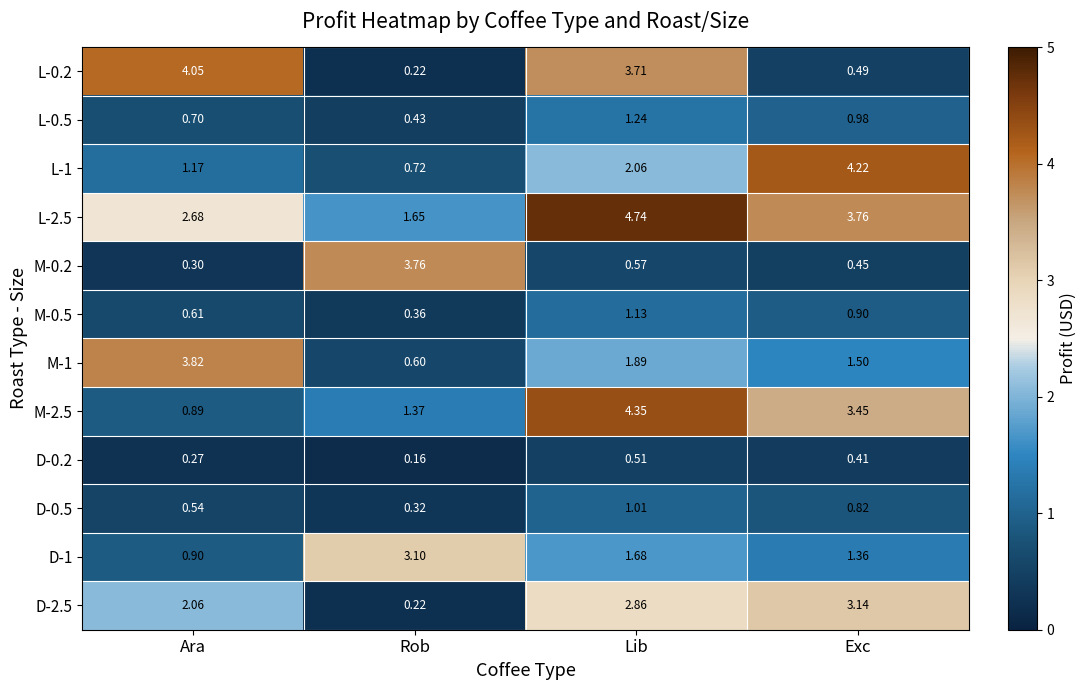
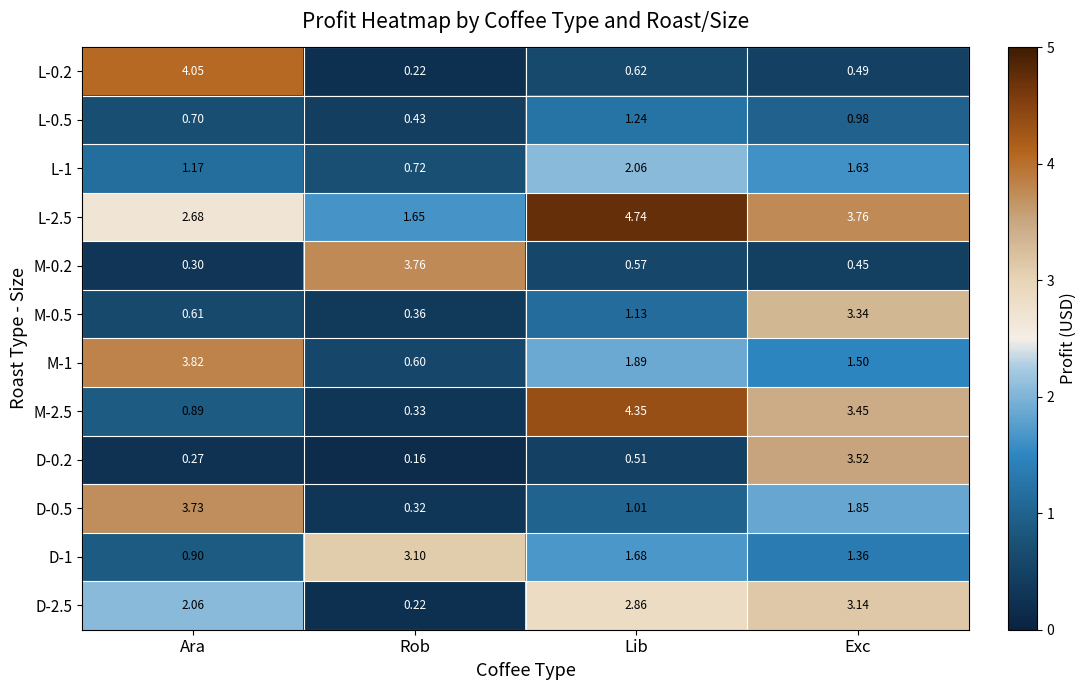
  {
    "L-0.2": {
      "Ara": 4.05,
      "Rob": 0.22,
-     "Lib": 3.71,
+     "Lib": 0.62,
      "Exc": 0.49
    },
    "L-0.5": {
      "Ara": 0.70,
      "Rob": 0.43,
      "Lib": 1.24,
      "Exc": 0.98
    },
    "L-1": {
      "Ara": 1.17,
      "Rob": 0.72,
      "Lib": 2.06,
-     "Exc": 4.22
+     "Exc": 1.63
    },
    "L-2.5": {
      "Ara": 2.68,
      "Rob": 1.65,
      "Lib": 4.74,
      "Exc": 3.76
    },
    "M-0.2": {
      "Ara": 0.30,
      "Rob": 3.76,
      "Lib": 0.57,
      "Exc": 0.45
    },
    "M-0.5": {
      "Ara": 0.61,
      "Rob": 0.36,
      "Lib": 1.13,
-     "Exc": 0.90
+     "Exc": 3.34
    },
    "M-1": {
      "Ara": 3.82,
      "Rob": 0.60,
      "Lib": 1.89,
      "Exc": 1.50
    },
    "M-2.5": {
      "Ara": 0.89,
-     "Rob": 1.37,
+     "Rob": 0.33,
      "Lib": 4.35,
      "Exc": 3.45
    },
    "D-0.2": {
      "Ara": 0.27,
      "Rob": 0.16,
      "Lib": 0.51,
-     "Exc": 0.41
+     "Exc": 3.52
    },
    "D-0.5": {
-     "Ara": 0.54,
+     "Ara": 3.73,
      "Rob": 0.32,
      "Lib": 1.01,
-     "Exc": 0.82
+     "Exc": 1.85
    },
    "D-1": {
      "Ara": 0.90,
      "Rob": 3.10,
      "Lib": 1.68,
      "Exc": 1.36
    },
    "D-2.5": {
      "Ara": 2.06,
      "Rob": 0.22,
      "Lib": 2.86,
      "Exc": 3.14
    }
  }
